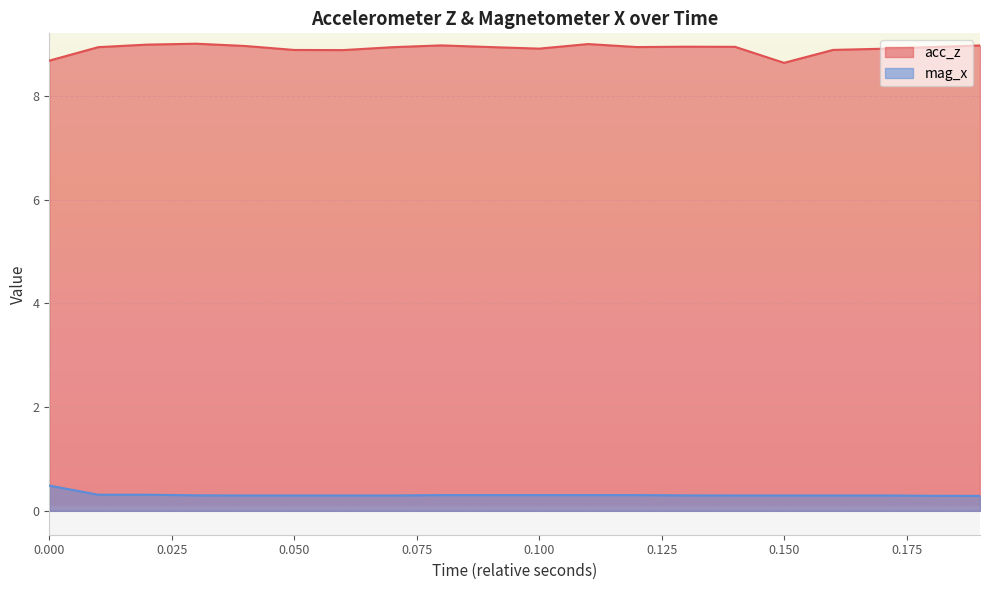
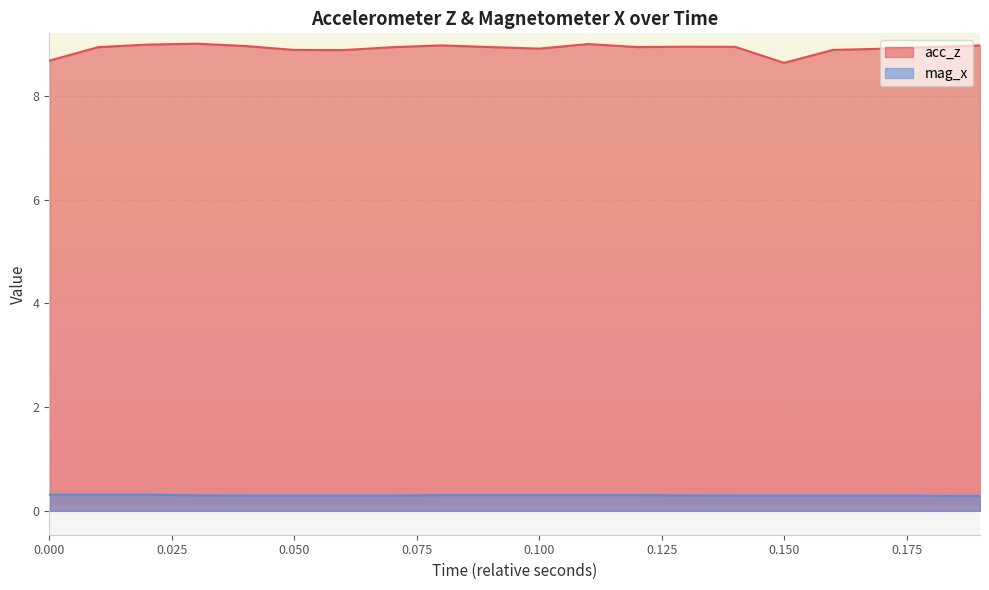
  {
    "acc_z": {
      "0.000": 8.7,
      "0.050": 8.9,
      "0.100": 8.9,
      "0.150": 8.6
    },
    "mag_x": {
-     "0.000": 0.5,
+     "0.000": 0.3,
      "0.050": 0.3,
      "0.100": 0.3,
      "0.150": 0.3
    }
  }
